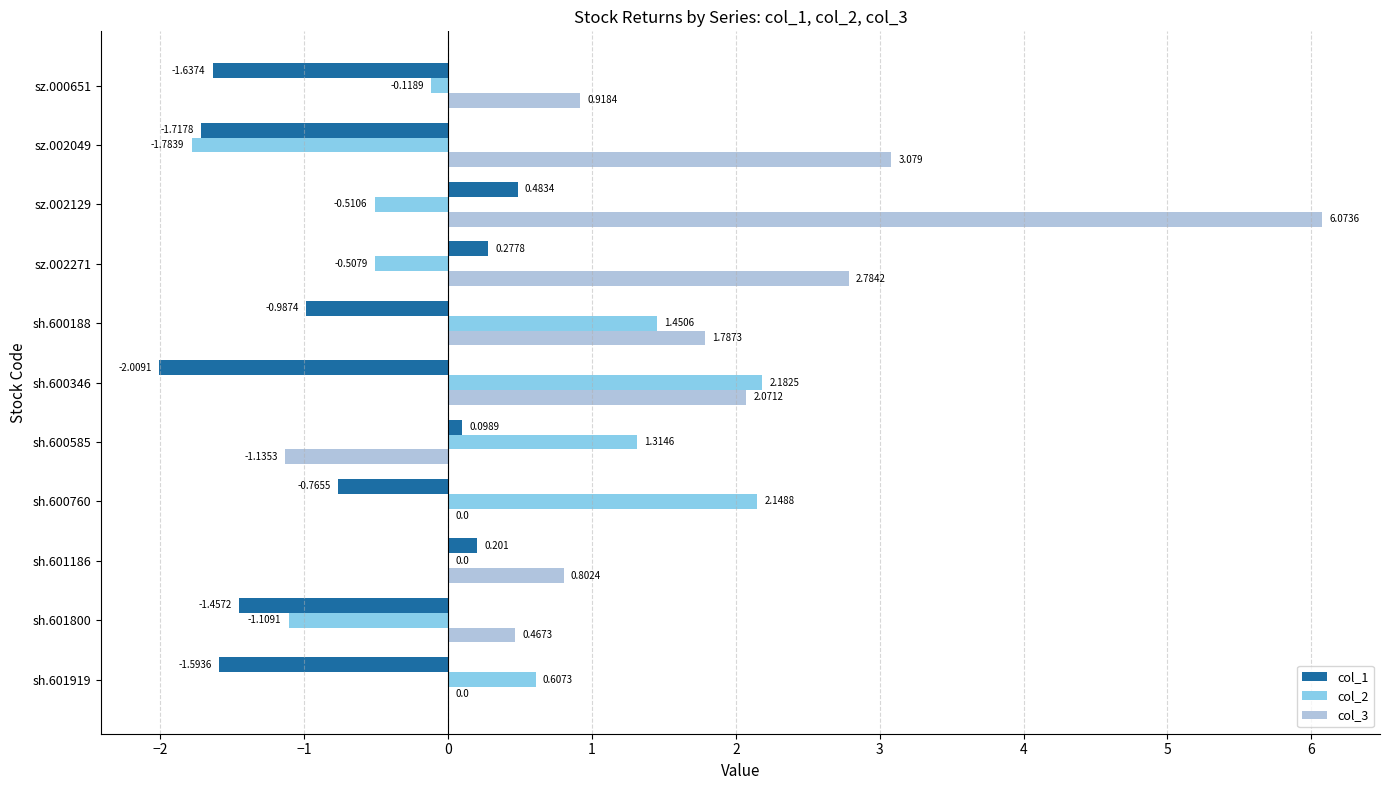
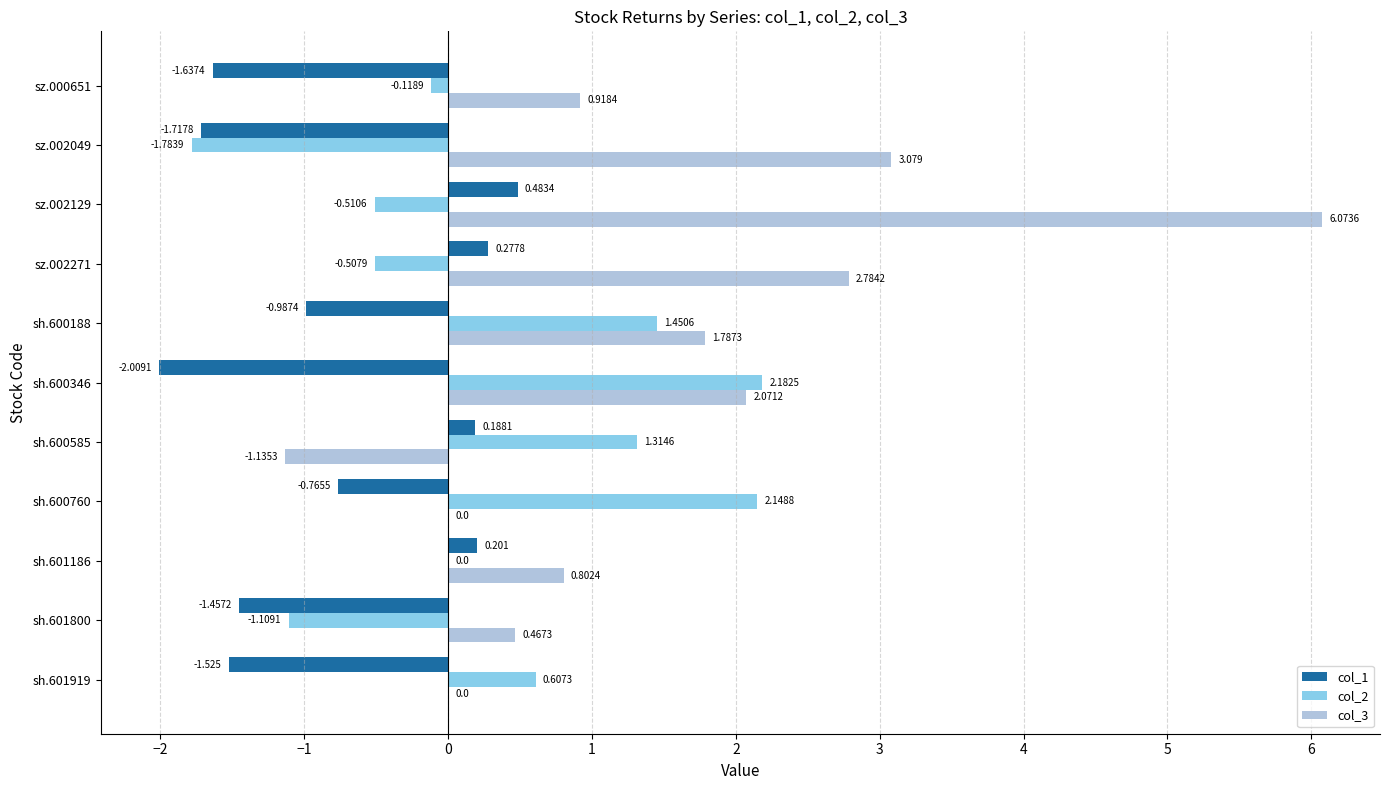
  {
    "col_1": {
      "sz.000651": -1.6374,
      "sz.002049": -1.7178,
      "sz.002129": 0.4834,
      "sz.002271": 0.2778,
      "sh.600188": -0.9874,
      "sh.600346": -2.0091,
-     "sh.600585": 0.0989,
+     "sh.600585": 0.1881,
      "sh.600760": -0.7655,
      "sh.601186": 0.201,
      "sh.601800": -1.4572,
-     "sh.601919": -1.5936
+     "sh.601919": -1.525
    }
  }
